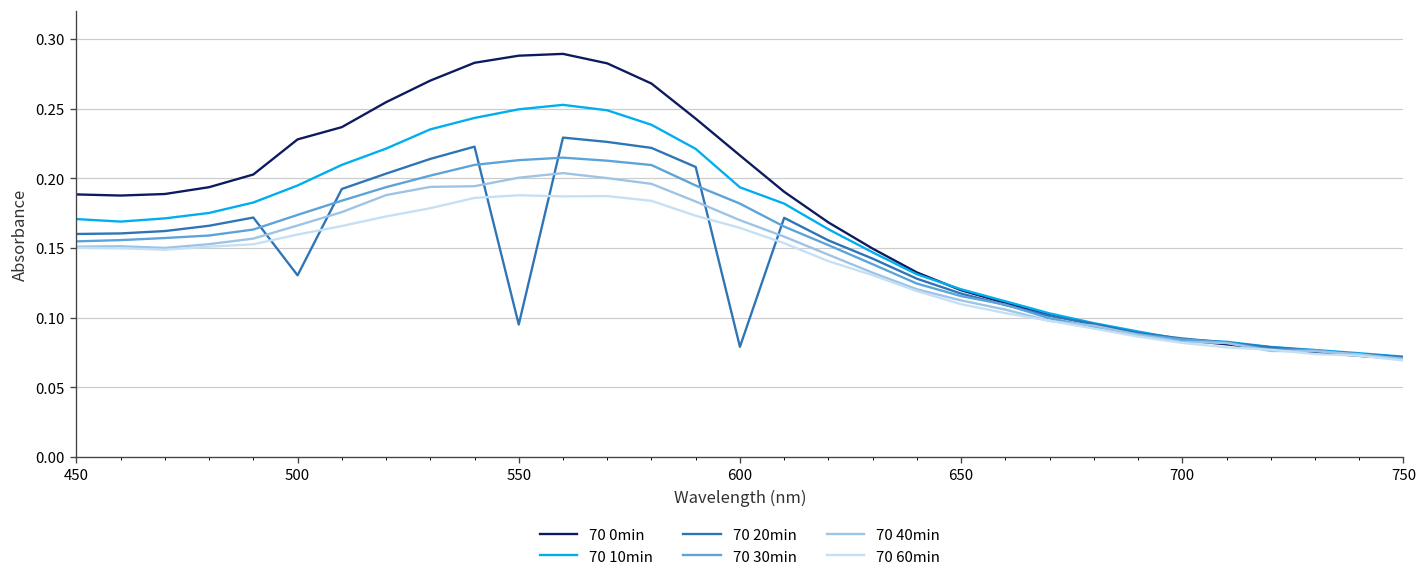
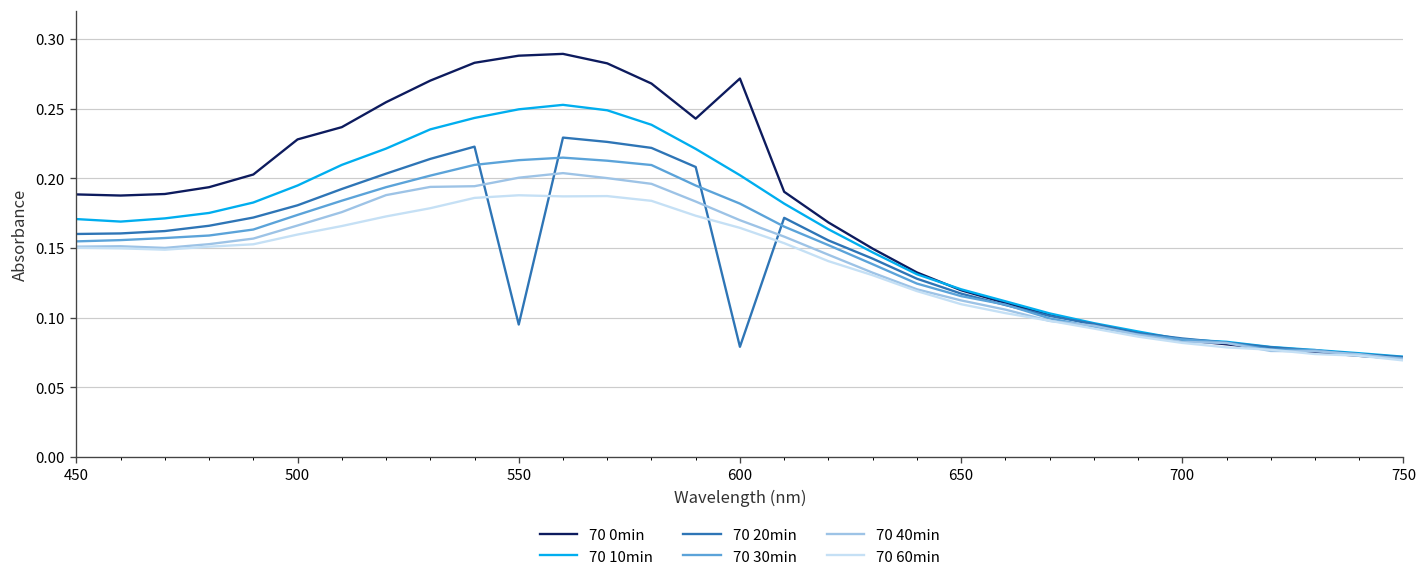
  {
    "70 0min": {
      "450": 0.188,
      "500": 0.228,
      "550": 0.288,
-     "600": 0.216
+     "600": 0.272
    },
    "70 10min": {
      "450": 0.171,
      "500": 0.195,
      "550": 0.250,
-     "600": 0.194
+     "600": 0.202
    },
    "70 20min": {
      "450": 0.160,
-     "500": 0.130,
+     "500": 0.181,
      "550": 0.095,
      "600": 0.079
    },
    "70 30min": {
      "450": 0.155,
      "500": 0.174,
      "550": 0.213,
      "600": 0.182
    }
  }
